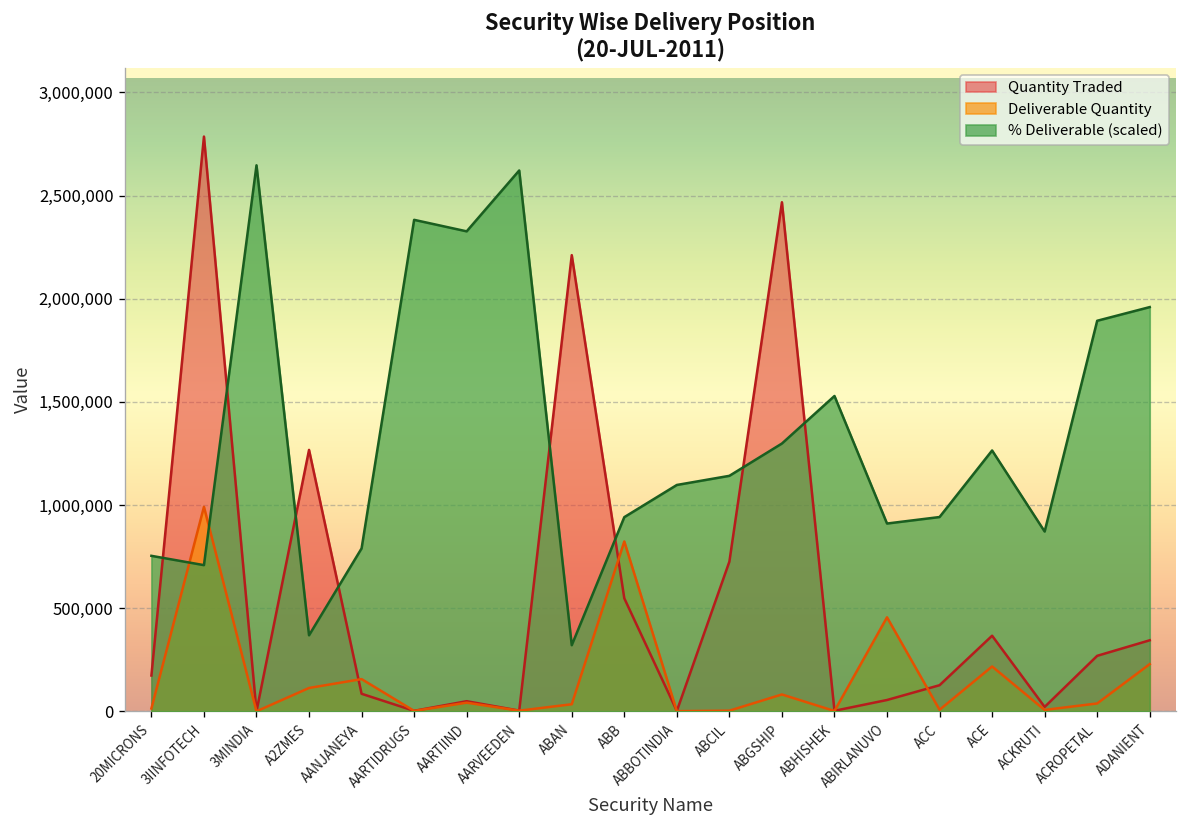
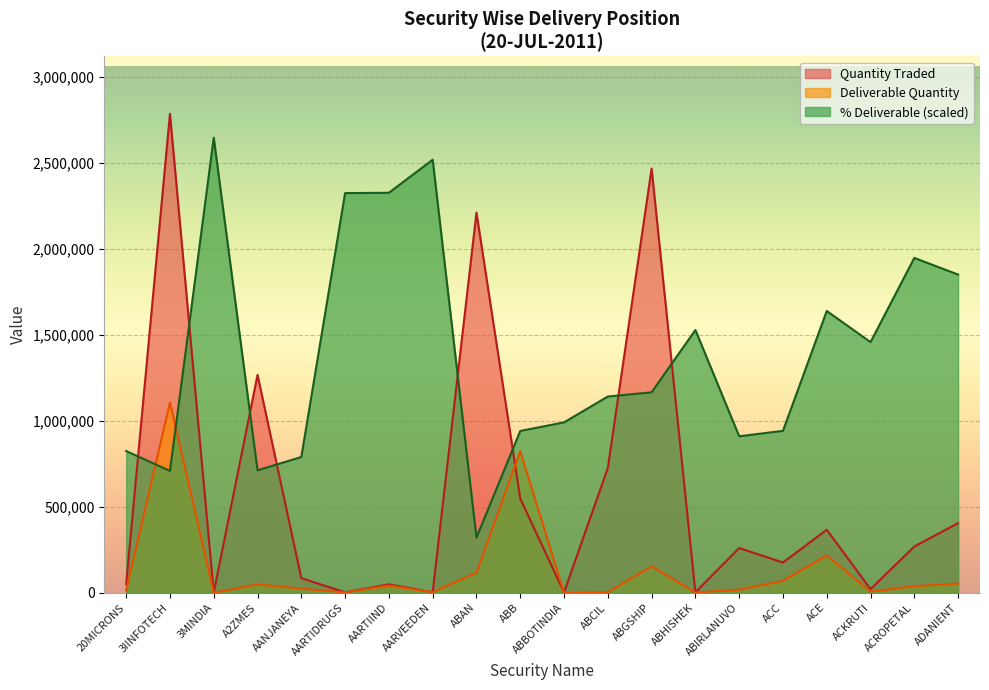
  {
    "Quantity Traded": {
-     "20MICRONS": "170,000",
+     "20MICRONS": "50,000",
      "3IINFOTECH": "2,790,000",
      "A2ZMES": "1,270,000",
      "AANJANEYA": "80,000",
      "ABAN": "2,210,000",
      "ABB": "550,000",
      "ABCIL": "730,000",
      "ABGSHIP": "2,470,000",
-     "ABIRLANUVO": "50,000",
-     "ACC": "130,000",
+     "ABIRLANUVO": "260,000",
+     "ACC": "180,000",
      "ACE": "370,000",
      "ACROPETAL": "270,000",
-     "ADANIENT": "340,000"
+     "ADANIENT": "410,000"
    },
    "Deliverable Quantity": {
      "20MICRONS": "10,000",
-     "3IINFOTECH": "990,000",
-     "A2ZMES": "110,000",
-     "AANJANEYA": "160,000",
-     "ABAN": "30,000",
+     "3IINFOTECH": "1,110,000",
+     "A2ZMES": "50,000",
+     "AANJANEYA": "20,000",
+     "ABAN": "120,000",
      "ABB": "820,000",
      "ABCIL": "0",
-     "ABGSHIP": "80,000",
-     "ABIRLANUVO": "460,000",
-     "ACC": "10,000",
+     "ABGSHIP": "150,000",
+     "ABIRLANUVO": "20,000",
+     "ACC": "70,000",
      "ACE": "220,000",
      "ACROPETAL": "40,000",
-     "ADANIENT": "230,000"
+     "ADANIENT": "50,000"
    },
    "% Deliverable (scaled)": {
-     "20MICRONS": "750,000",
+     "20MICRONS": "820,000",
      "3IINFOTECH": "710,000",
      "3MINDIA": "2,650,000",
-     "A2ZMES": "370,000",
+     "A2ZMES": "710,000",
      "AANJANEYA": "790,000",
-     "AARTIDRUGS": "2,380,000",
+     "AARTIDRUGS": "2,320,000",
      "AARTIIND": "2,330,000",
-     "AARVEEDEN": "2,620,000",
+     "AARVEEDEN": "2,520,000",
      "ABAN": "320,000",
      "ABB": "940,000",
-     "ABBOTINDIA": "1,100,000",
+     "ABBOTINDIA": "990,000",
      "ABCIL": "1,140,000",
-     "ABGSHIP": "1,300,000",
+     "ABGSHIP": "1,170,000",
      "ABHISHEK": "1,530,000",
      "ABIRLANUVO": "910,000",
      "ACC": "940,000",
-     "ACE": "1,260,000",
-     "ACKRUTI": "870,000",
-     "ACROPETAL": "1,890,000",
-     "ADANIENT": "1,960,000"
+     "ACE": "1,640,000",
+     "ACKRUTI": "1,460,000",
+     "ACROPETAL": "1,950,000",
+     "ADANIENT": "1,850,000"
    }
  }
